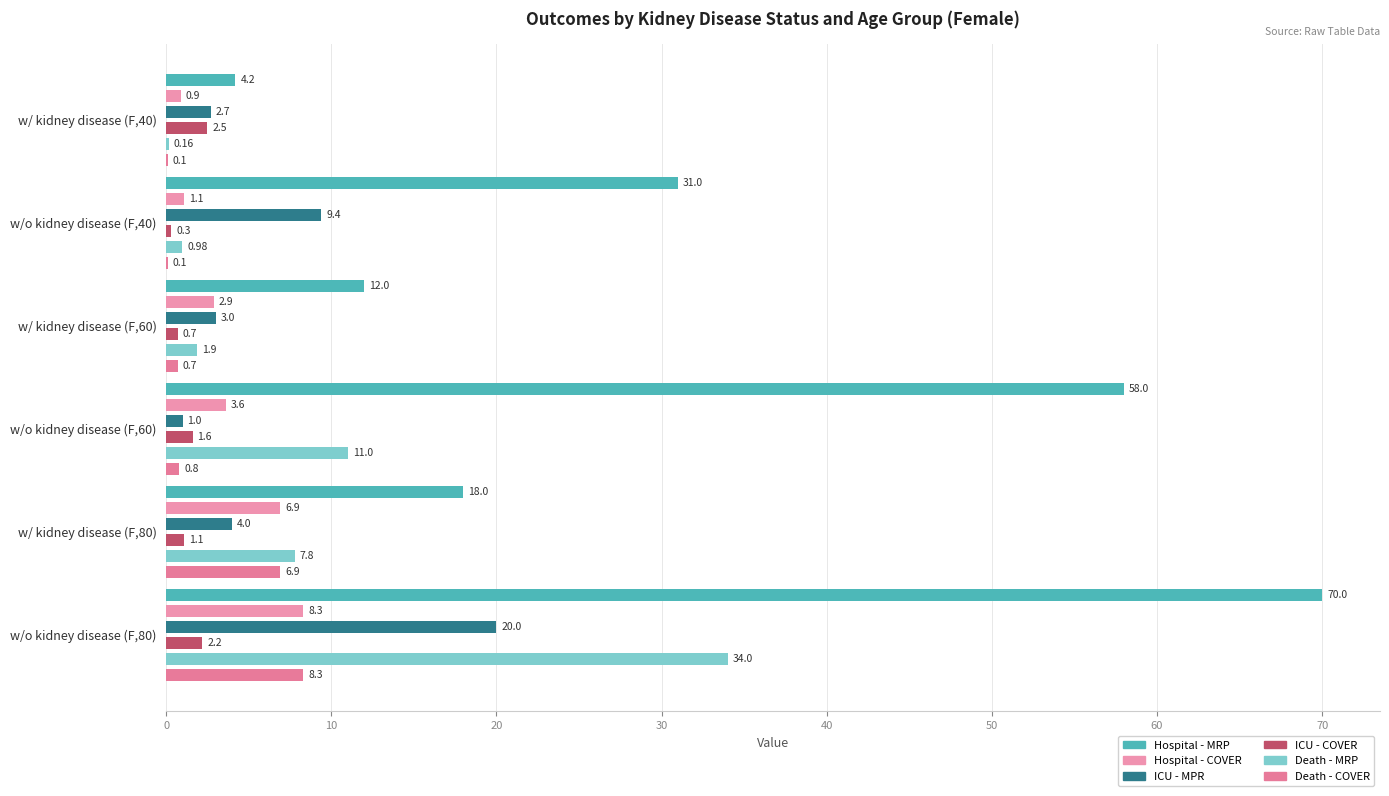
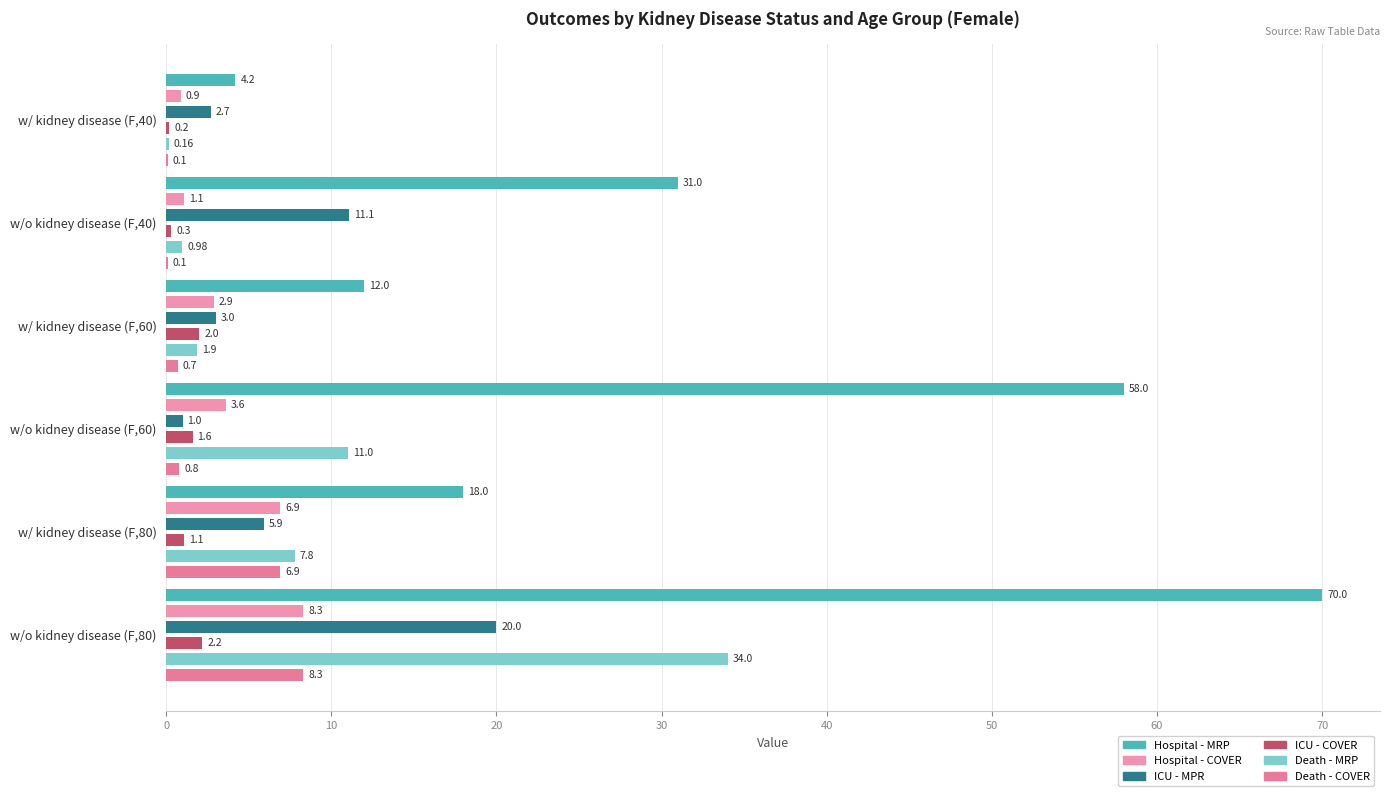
  {
    "ICU - MPR": {
      "w/ kidney disease (F,40)": 2.7,
-     "w/o kidney disease (F,40)": 9.4,
+     "w/o kidney disease (F,40)": 11.1,
      "w/ kidney disease (F,60)": 3.0,
      "w/o kidney disease (F,60)": 1.0,
-     "w/ kidney disease (F,80)": 4.0,
+     "w/ kidney disease (F,80)": 5.9,
      "w/o kidney disease (F,80)": 20.0
    },
    "ICU - COVER": {
-     "w/ kidney disease (F,40)": 2.5,
+     "w/ kidney disease (F,40)": 0.2,
      "w/o kidney disease (F,40)": 0.3,
-     "w/ kidney disease (F,60)": 0.7,
+     "w/ kidney disease (F,60)": 2.0,
      "w/o kidney disease (F,60)": 1.6,
      "w/ kidney disease (F,80)": 1.1,
      "w/o kidney disease (F,80)": 2.2
    }
  }
